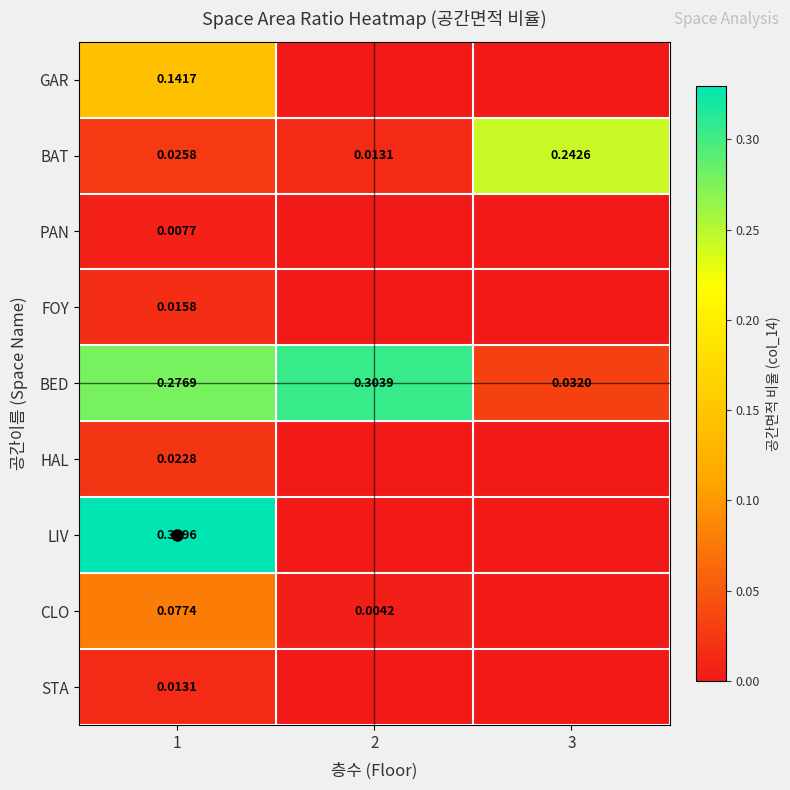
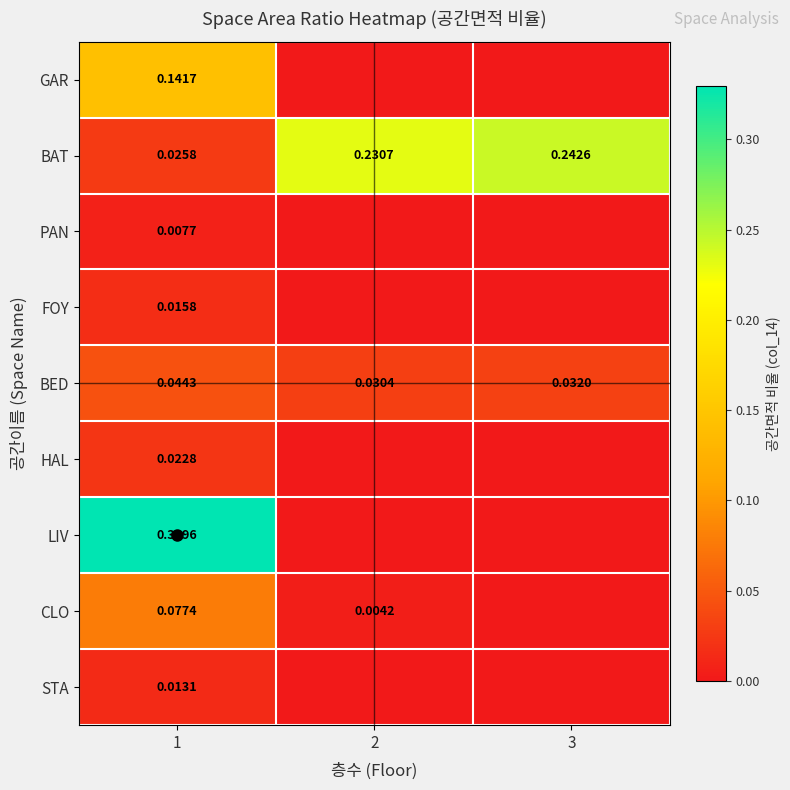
  {
    "GAR": {
      "1": 0.1417
    },
    "BAT": {
      "1": 0.0258,
-     "2": 0.0131,
+     "2": 0.2307,
      "3": 0.2426
    },
    "PAN": {
      "1": 0.0077
    },
    "FOY": {
      "1": 0.0158
    },
    "BED": {
-     "1": 0.2769,
-     "2": 0.3039,
+     "1": 0.0443,
+     "2": 0.0304,
      "3": 0.0320
    },
    "HAL": {
      "1": 0.0228
    },
    "CLO": {
      "1": 0.0774,
      "2": 0.0042
    },
    "STA": {
      "1": 0.0131
    }
  }
